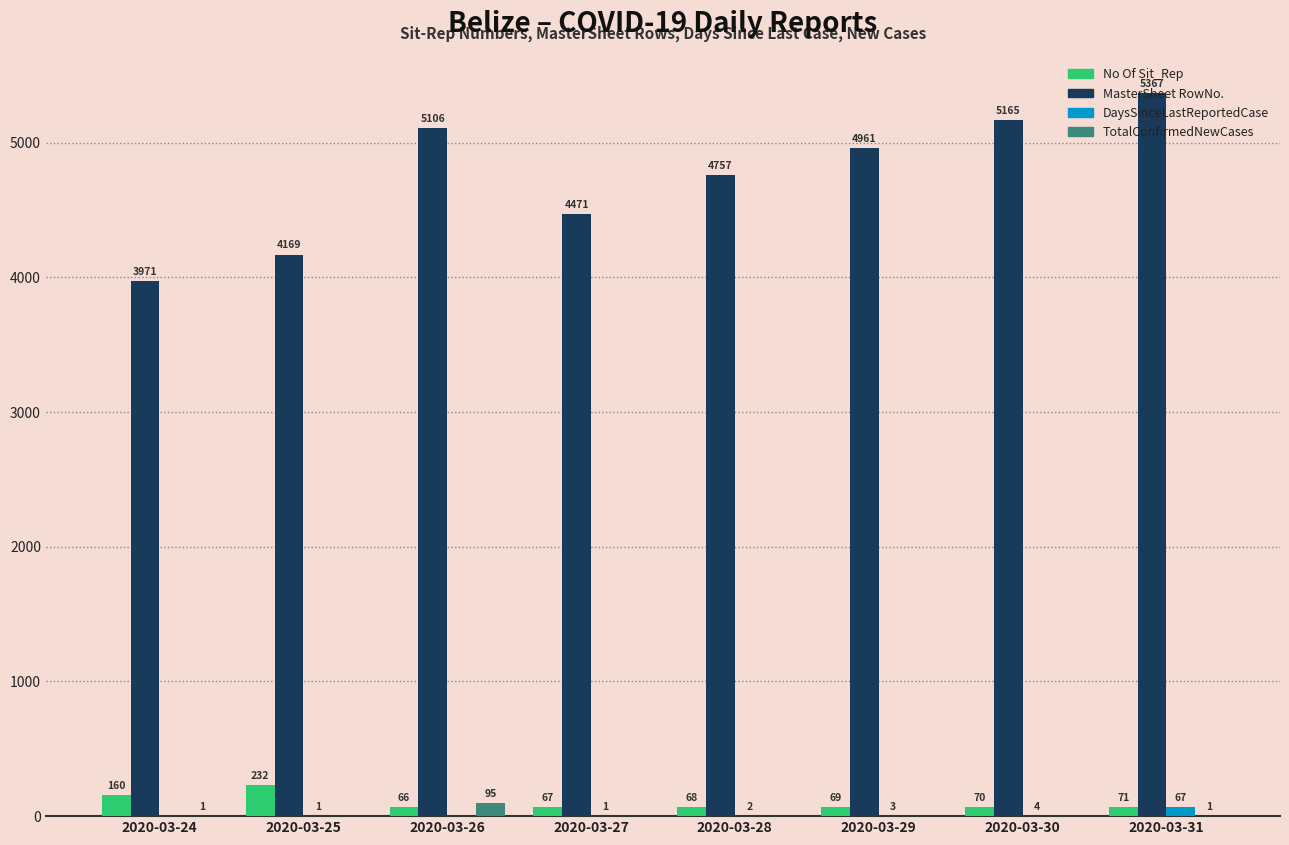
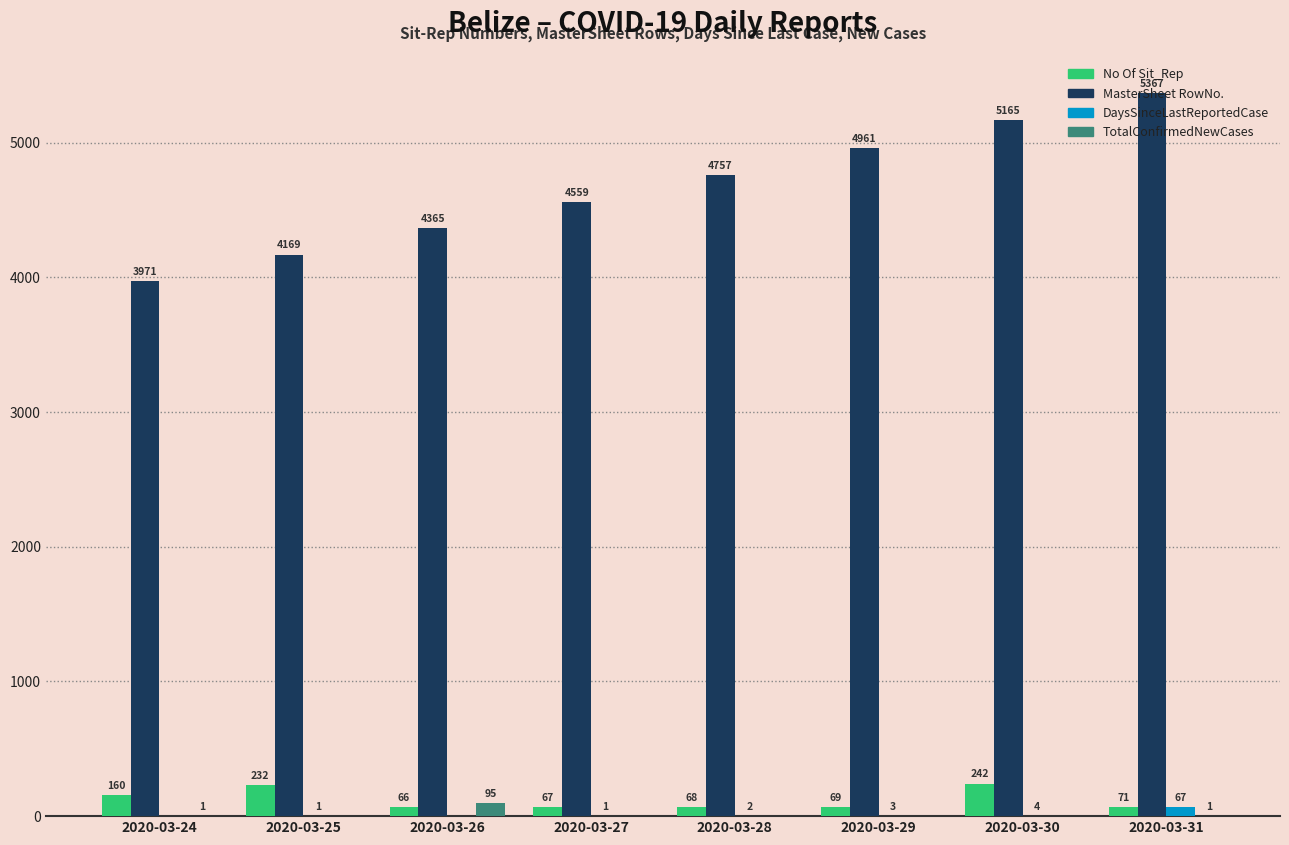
  {
    "No Of Sit_Rep": {
      "2020-03-24": 160,
      "2020-03-25": 232,
      "2020-03-26": 66,
      "2020-03-27": 67,
      "2020-03-28": 68,
      "2020-03-29": 69,
-     "2020-03-30": 70,
+     "2020-03-30": 242,
      "2020-03-31": 71
    },
    "MasterSheet RowNo.": {
      "2020-03-24": 3971,
      "2020-03-25": 4169,
-     "2020-03-26": 5106,
-     "2020-03-27": 4471,
+     "2020-03-26": 4365,
+     "2020-03-27": 4559,
      "2020-03-28": 4757,
      "2020-03-29": 4961,
      "2020-03-30": 5165,
      "2020-03-31": 5367
    },
    "DaysSinceLastReportedCase": {
      "2020-03-25": 1,
      "2020-03-27": 1,
      "2020-03-28": 2,
      "2020-03-29": 3,
      "2020-03-30": 4,
      "2020-03-31": 67
    },
    "TotalConfirmedNewCases": {
      "2020-03-24": 1,
      "2020-03-26": 95,
      "2020-03-31": 1
    }
  }
